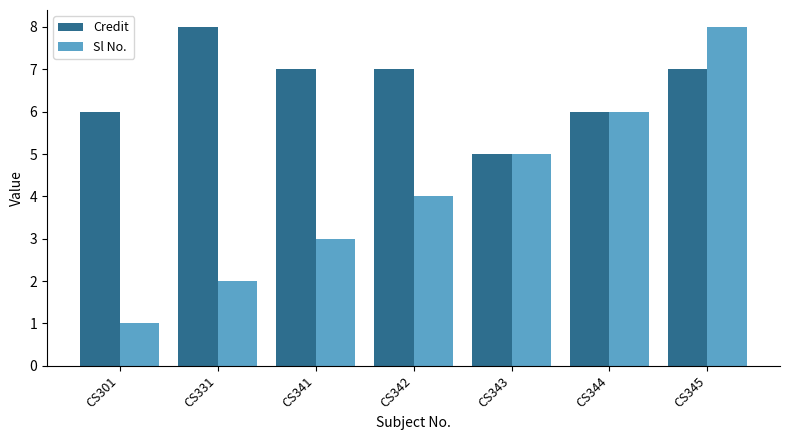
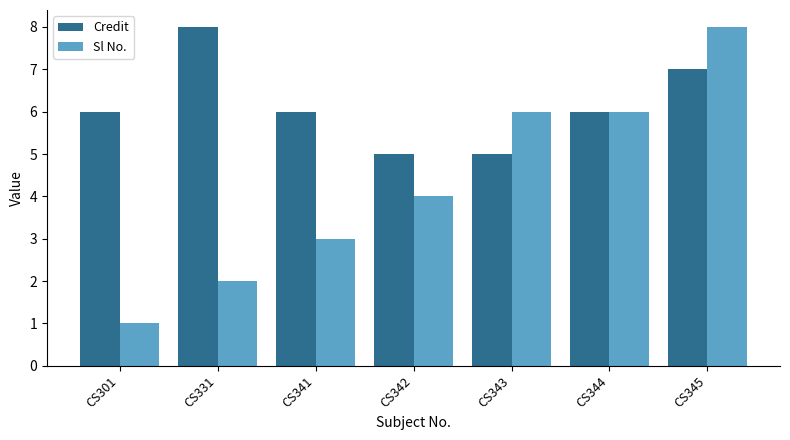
  {
    "Credit": {
      "CS301": 6,
      "CS331": 8,
-     "CS341": 7,
-     "CS342": 7,
+     "CS341": 6,
+     "CS342": 5,
      "CS343": 5,
      "CS344": 6,
      "CS345": 7
    },
    "Sl No.": {
      "CS301": 1,
      "CS331": 2,
      "CS341": 3,
      "CS342": 4,
-     "CS343": 5,
+     "CS343": 6,
      "CS344": 6,
      "CS345": 8
    }
  }
